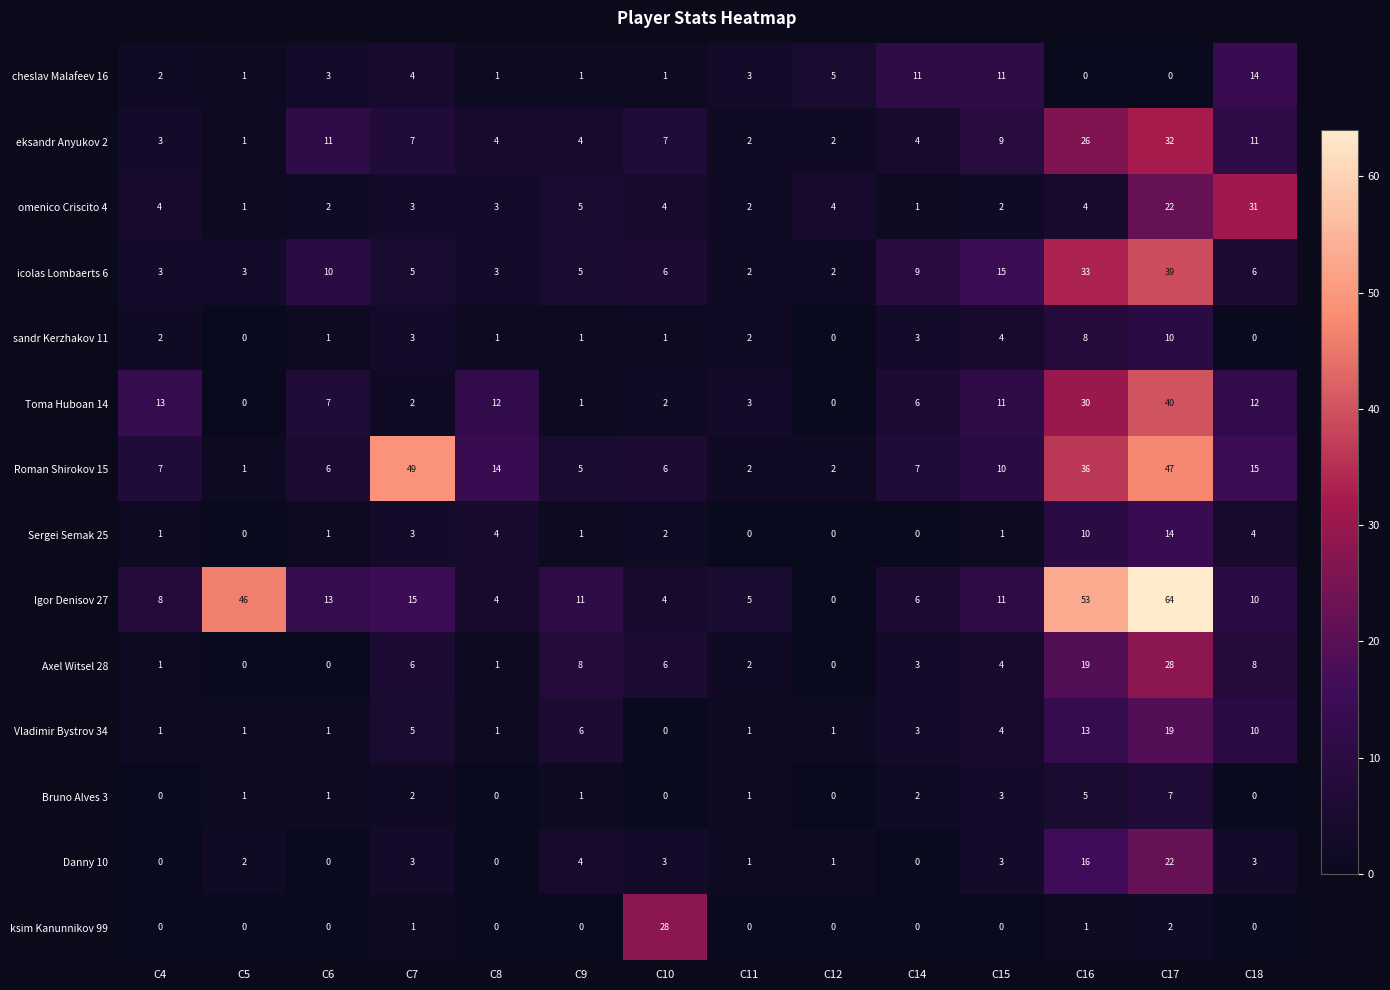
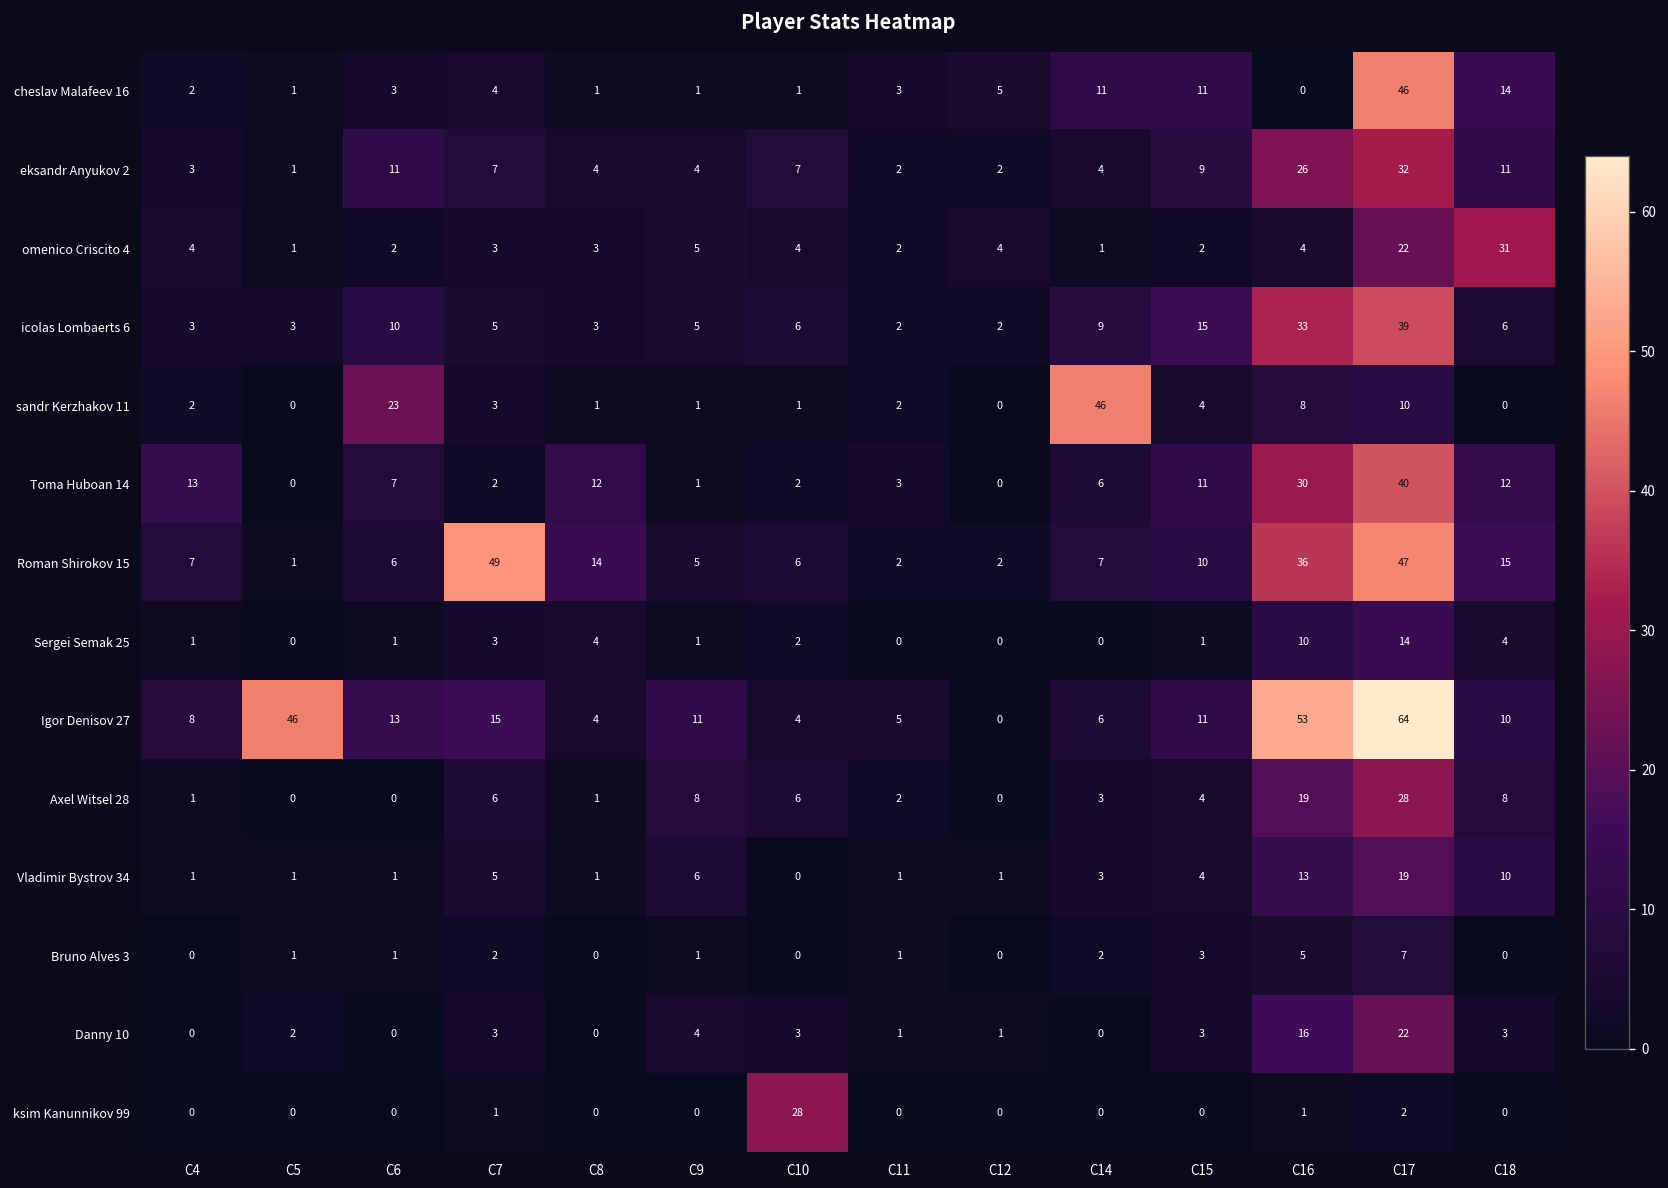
  {
    "cheslav Malafeev 16": {
      "C4": 2,
      "C5": 1,
      "C6": 3,
      "C7": 4,
      "C8": 1,
      "C9": 1,
      "C10": 1,
      "C11": 3,
      "C12": 5,
      "C14": 11,
      "C15": 11,
      "C16": 0,
-     "C17": 0,
+     "C17": 46,
      "C18": 14
    },
    "eksandr Anyukov 2": {
      "C4": 3,
      "C5": 1,
      "C6": 11,
      "C7": 7,
      "C8": 4,
      "C9": 4,
      "C10": 7,
      "C11": 2,
      "C12": 2,
      "C14": 4,
      "C15": 9,
      "C16": 26,
      "C17": 32,
      "C18": 11
    },
    "omenico Criscito 4": {
      "C4": 4,
      "C5": 1,
      "C6": 2,
      "C7": 3,
      "C8": 3,
      "C9": 5,
      "C10": 4,
      "C11": 2,
      "C12": 4,
      "C14": 1,
      "C15": 2,
      "C16": 4,
      "C17": 22,
      "C18": 31
    },
    "icolas Lombaerts 6": {
      "C4": 3,
      "C5": 3,
      "C6": 10,
      "C7": 5,
      "C8": 3,
      "C9": 5,
      "C10": 6,
      "C11": 2,
      "C12": 2,
      "C14": 9,
      "C15": 15,
      "C16": 33,
      "C17": 39,
      "C18": 6
    },
    "sandr Kerzhakov 11": {
      "C4": 2,
      "C5": 0,
-     "C6": 1,
+     "C6": 23,
      "C7": 3,
      "C8": 1,
      "C9": 1,
      "C10": 1,
      "C11": 2,
      "C12": 0,
-     "C14": 3,
+     "C14": 46,
      "C15": 4,
      "C16": 8,
      "C17": 10,
      "C18": 0
    },
    "Toma Huboan 14": {
      "C4": 13,
      "C5": 0,
      "C6": 7,
      "C7": 2,
      "C8": 12,
      "C9": 1,
      "C10": 2,
      "C11": 3,
      "C12": 0,
      "C14": 6,
      "C15": 11,
      "C16": 30,
      "C17": 40,
      "C18": 12
    },
    "Roman Shirokov 15": {
      "C4": 7,
      "C5": 1,
      "C6": 6,
      "C7": 49,
      "C8": 14,
      "C9": 5,
      "C10": 6,
      "C11": 2,
      "C12": 2,
      "C14": 7,
      "C15": 10,
      "C16": 36,
      "C17": 47,
      "C18": 15
    },
    "Sergei Semak 25": {
      "C4": 1,
      "C5": 0,
      "C6": 1,
      "C7": 3,
      "C8": 4,
      "C9": 1,
      "C10": 2,
      "C11": 0,
      "C12": 0,
      "C14": 0,
      "C15": 1,
      "C16": 10,
      "C17": 14,
      "C18": 4
    },
    "Igor Denisov 27": {
      "C4": 8,
      "C5": 46,
      "C6": 13,
      "C7": 15,
      "C8": 4,
      "C9": 11,
      "C10": 4,
      "C11": 5,
      "C12": 0,
      "C14": 6,
      "C15": 11,
      "C16": 53,
      "C17": 64,
      "C18": 10
    },
    "Axel Witsel 28": {
      "C4": 1,
      "C5": 0,
      "C6": 0,
      "C7": 6,
      "C8": 1,
      "C9": 8,
      "C10": 6,
      "C11": 2,
      "C12": 0,
      "C14": 3,
      "C15": 4,
      "C16": 19,
      "C17": 28,
      "C18": 8
    },
    "Vladimir Bystrov 34": {
      "C4": 1,
      "C5": 1,
      "C6": 1,
      "C7": 5,
      "C8": 1,
      "C9": 6,
      "C10": 0,
      "C11": 1,
      "C12": 1,
      "C14": 3,
      "C15": 4,
      "C16": 13,
      "C17": 19,
      "C18": 10
    },
    "Bruno Alves 3": {
      "C4": 0,
      "C5": 1,
      "C6": 1,
      "C7": 2,
      "C8": 0,
      "C9": 1,
      "C10": 0,
      "C11": 1,
      "C12": 0,
      "C14": 2,
      "C15": 3,
      "C16": 5,
      "C17": 7,
      "C18": 0
    },
    "Danny 10": {
      "C4": 0,
      "C5": 2,
      "C6": 0,
      "C7": 3,
      "C8": 0,
      "C9": 4,
      "C10": 3,
      "C11": 1,
      "C12": 1,
      "C14": 0,
      "C15": 3,
      "C16": 16,
      "C17": 22,
      "C18": 3
    },
    "ksim Kanunnikov 99": {
      "C4": 0,
      "C5": 0,
      "C6": 0,
      "C7": 1,
      "C8": 0,
      "C9": 0,
      "C10": 28,
      "C11": 0,
      "C12": 0,
      "C14": 0,
      "C15": 0,
      "C16": 1,
      "C17": 2,
      "C18": 0
    }
  }
